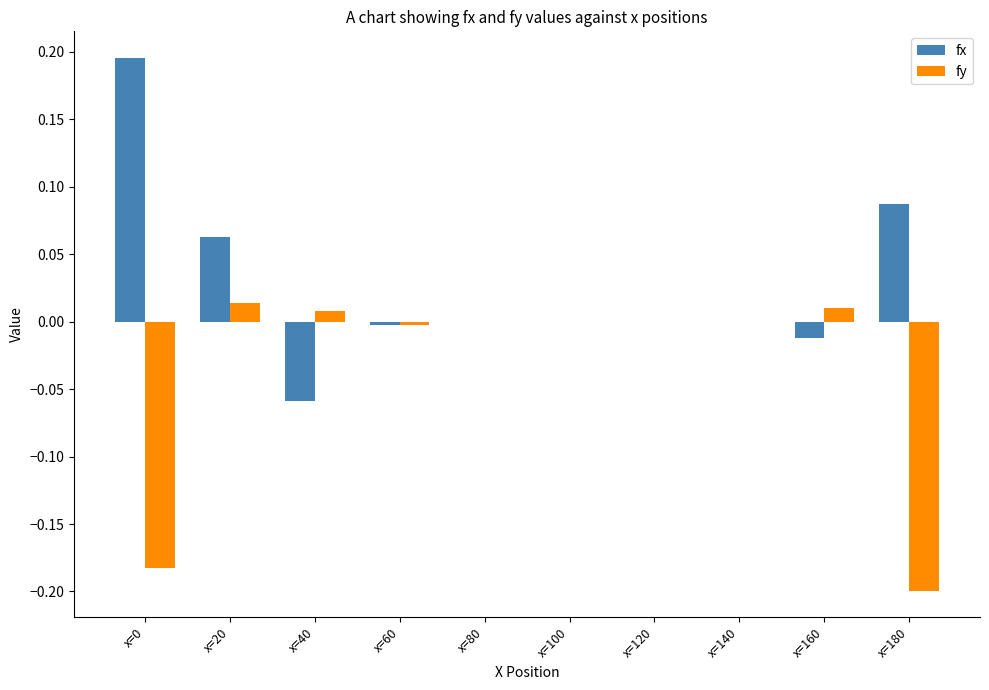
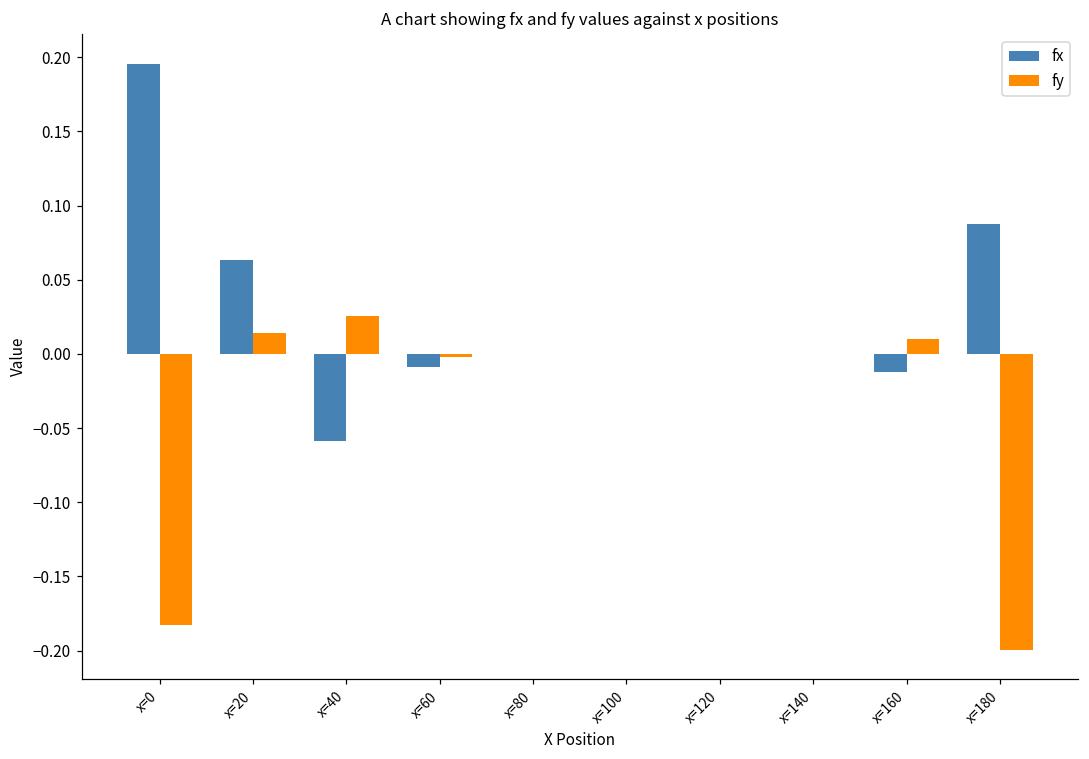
  {
    "fx": {
      "x=0": 0.196,
      "x=20": 0.063,
      "x=40": -0.059,
-     "x=60": -0.003,
+     "x=60": -0.009,
      "x=160": -0.012,
      "x=180": 0.087
    },
    "fy": {
      "x=0": -0.183,
      "x=20": 0.014,
-     "x=40": 0.008,
+     "x=40": 0.025,
      "x=60": -0.002,
      "x=160": 0.010,
      "x=180": -0.199
    }
  }
